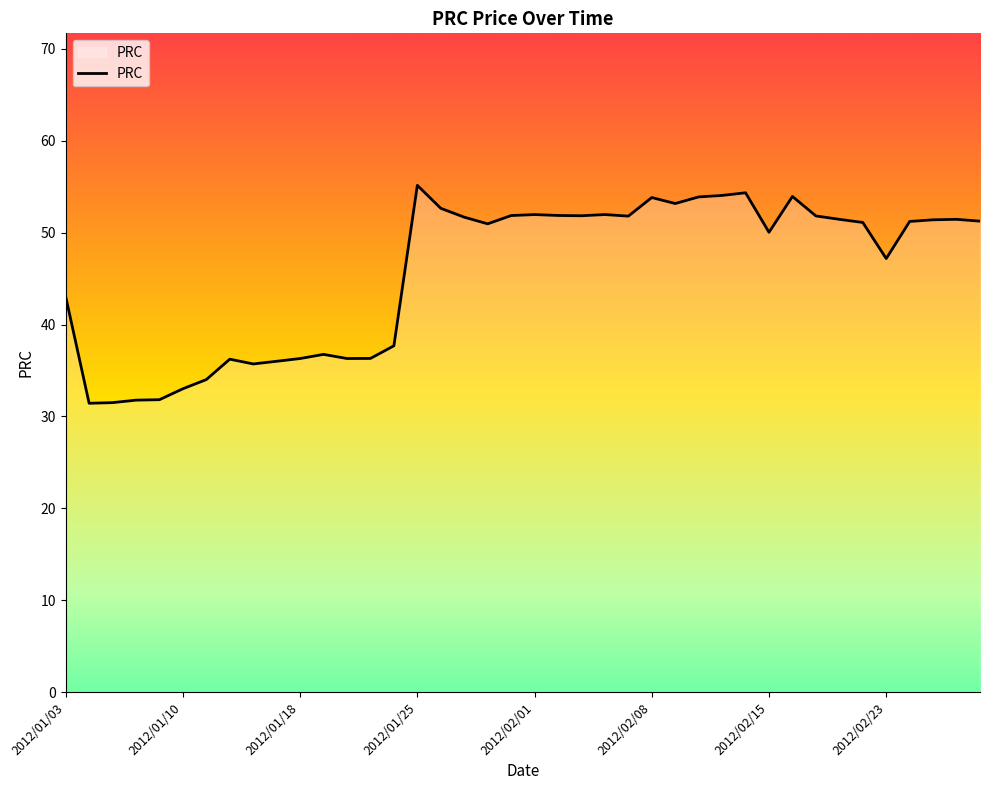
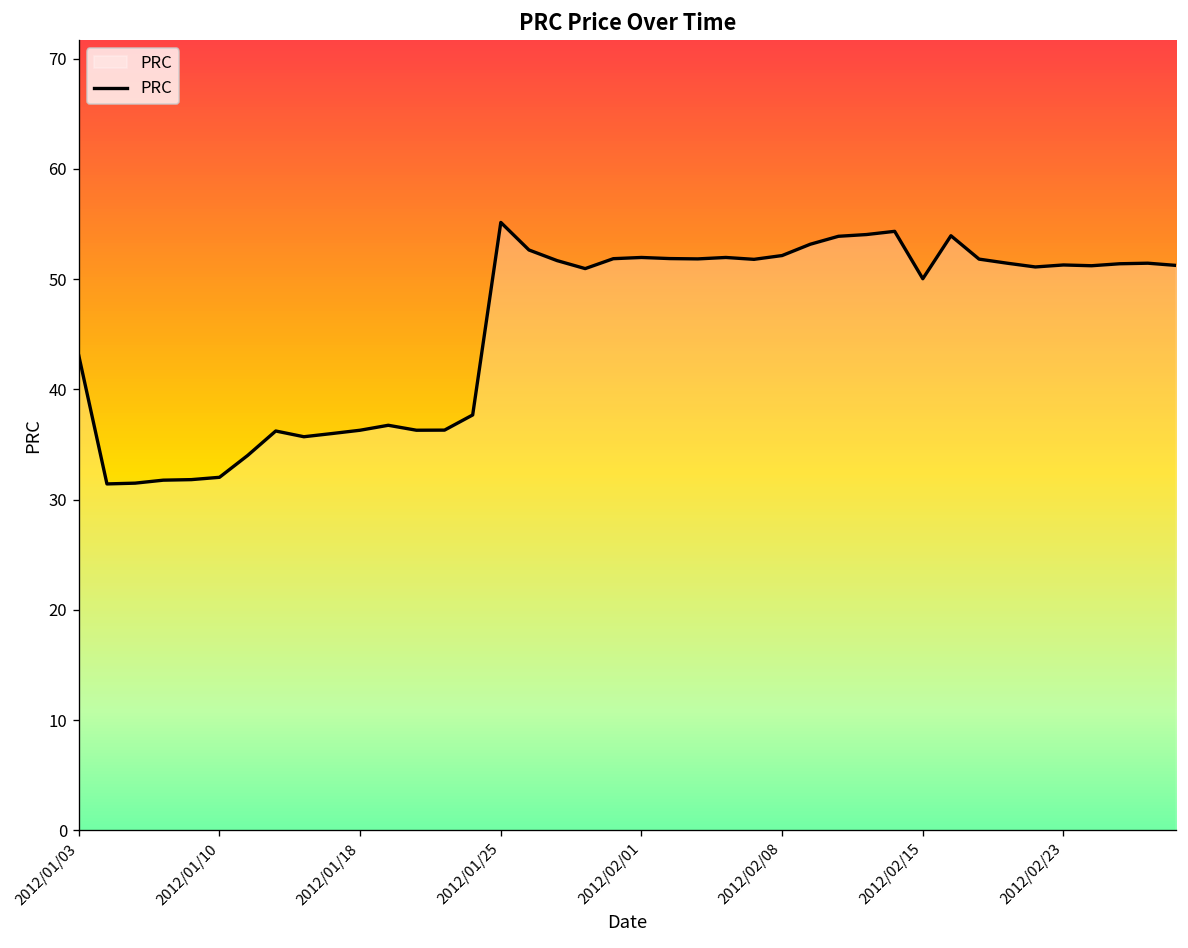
  {
    "2012/01/03": 43,
-   "2012/01/10": 33,
+   "2012/01/10": 32,
    "2012/01/18": 36,
    "2012/01/25": 55,
    "2012/02/01": 52,
-   "2012/02/08": 54,
+   "2012/02/08": 52,
    "2012/02/15": 50,
-   "2012/02/23": 47
+   "2012/02/23": 51
  }
